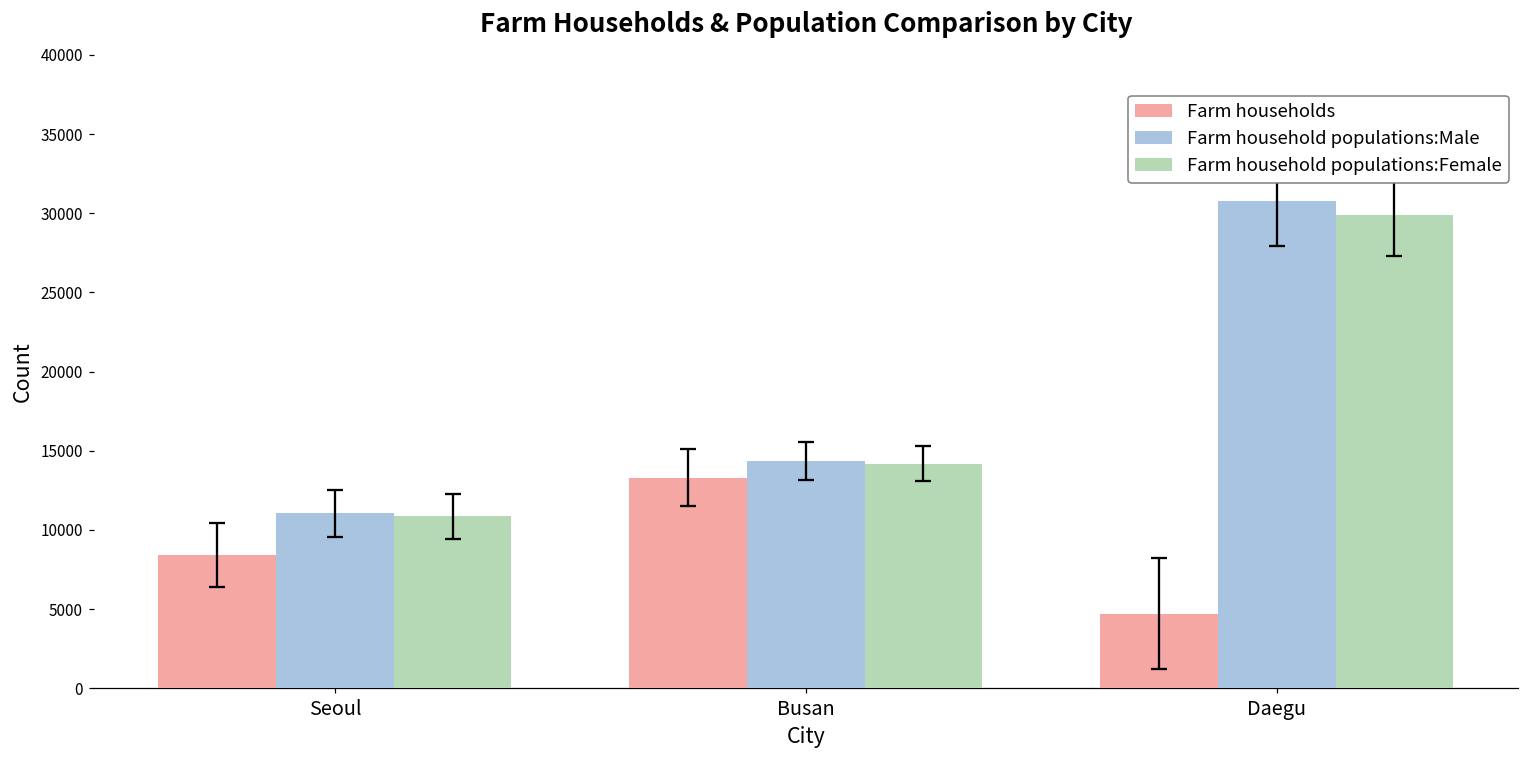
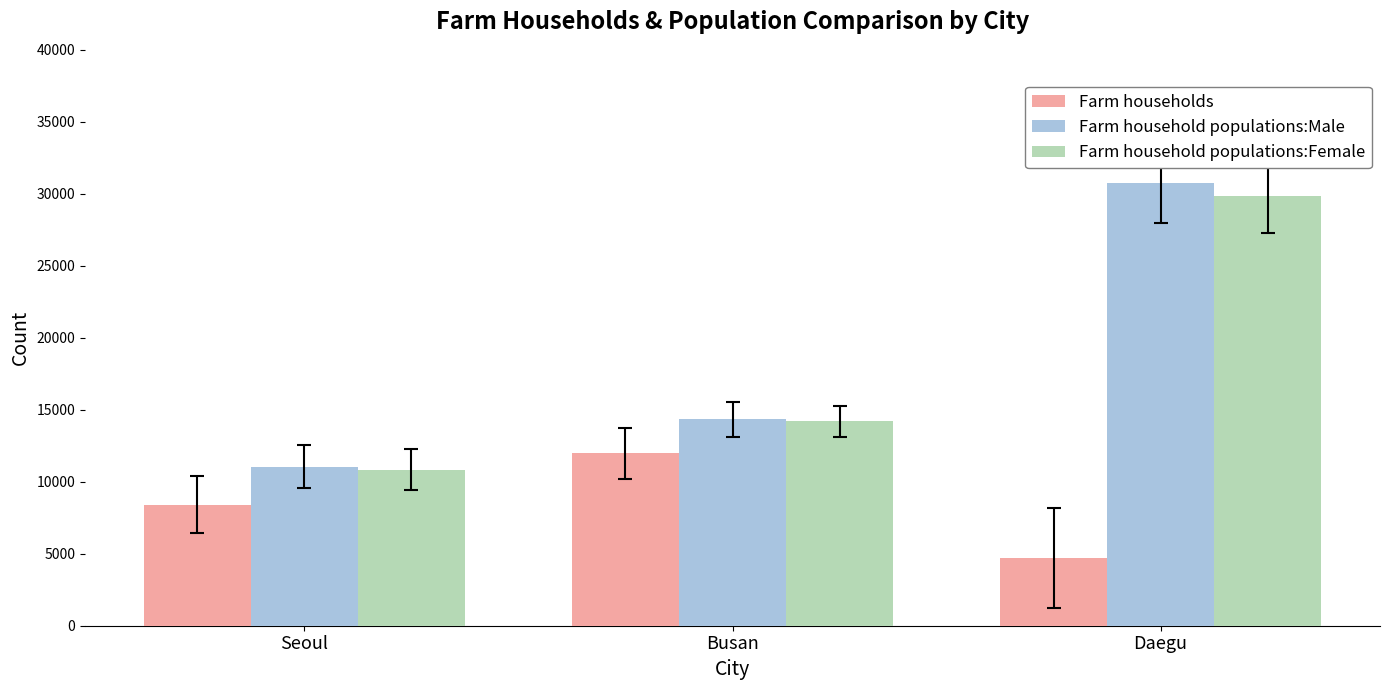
  {
    "Farm households": {
      "Seoul": 8400,
-     "Busan": 13300,
+     "Busan": 12000,
      "Daegu": 4700
    }
  }
